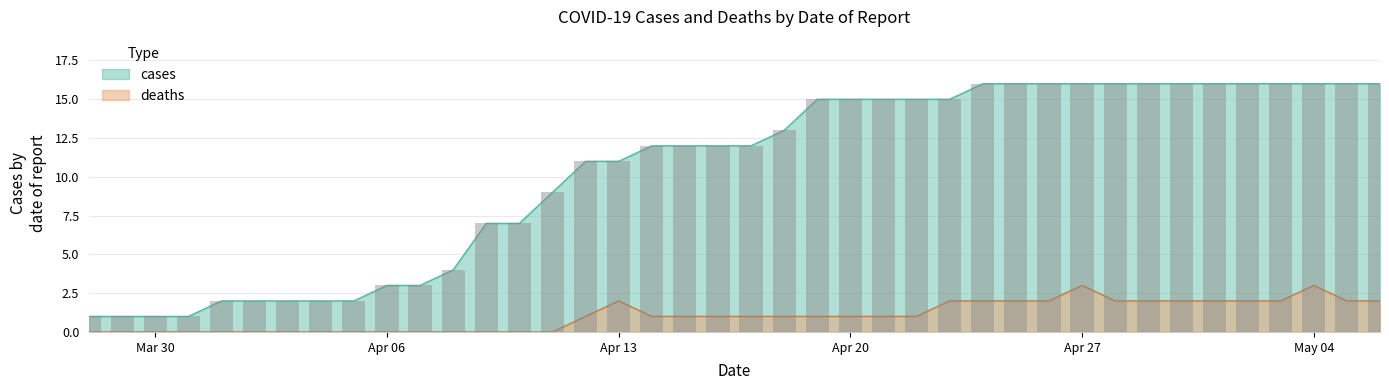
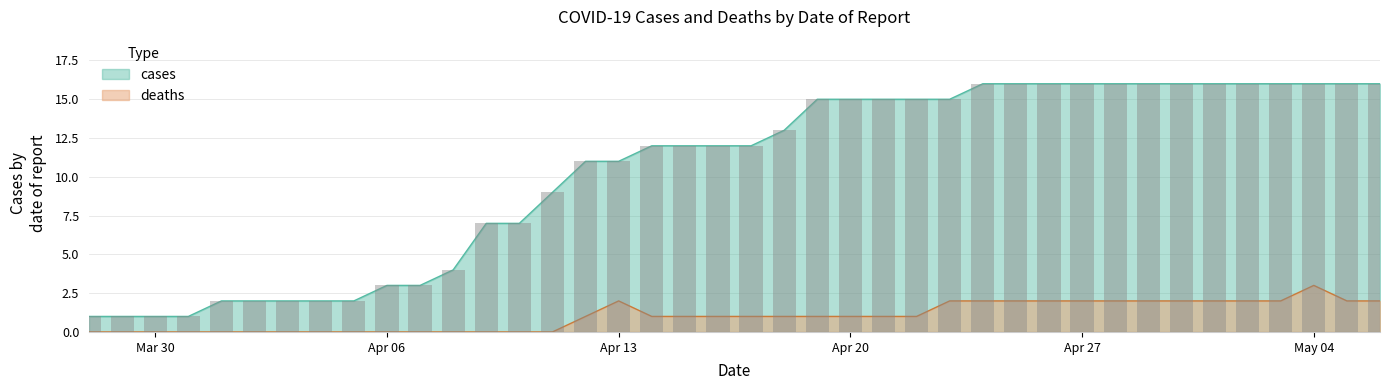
  {
    "deaths": {
      "Mar 30": 0,
      "Apr 06": 0,
      "Apr 13": 2,
      "Apr 20": 1,
-     "Apr 27": 3,
+     "Apr 27": 2,
      "May 04": 3
    }
  }
